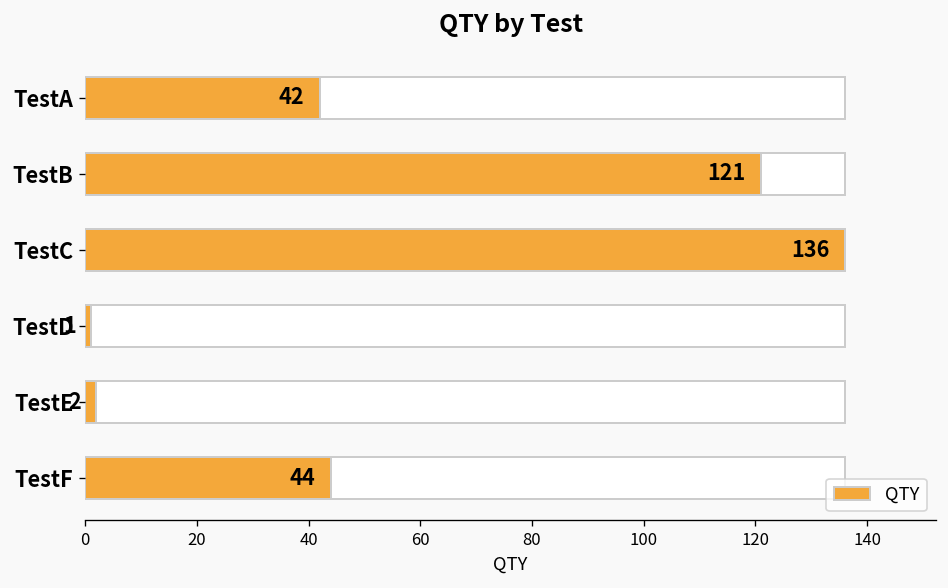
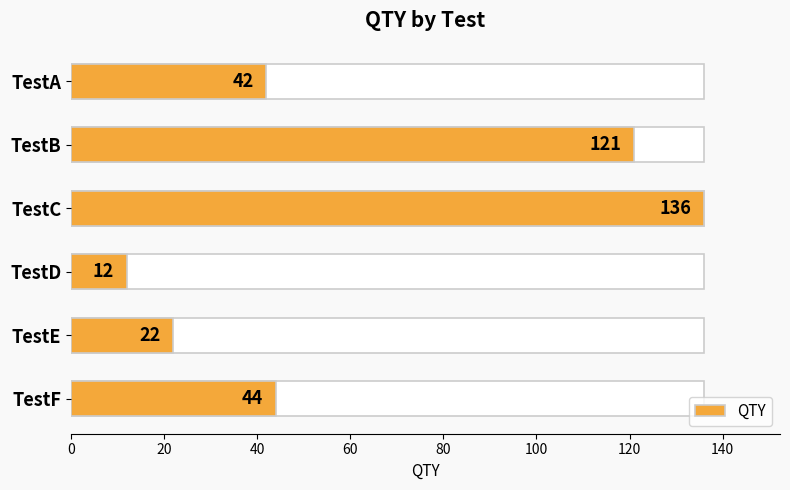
  {
    "QTY": {
      "TestC": 136,
-     "TestD": 1,
-     "TestE": 2
+     "TestD": 12,
+     "TestE": 22
    }
  }
